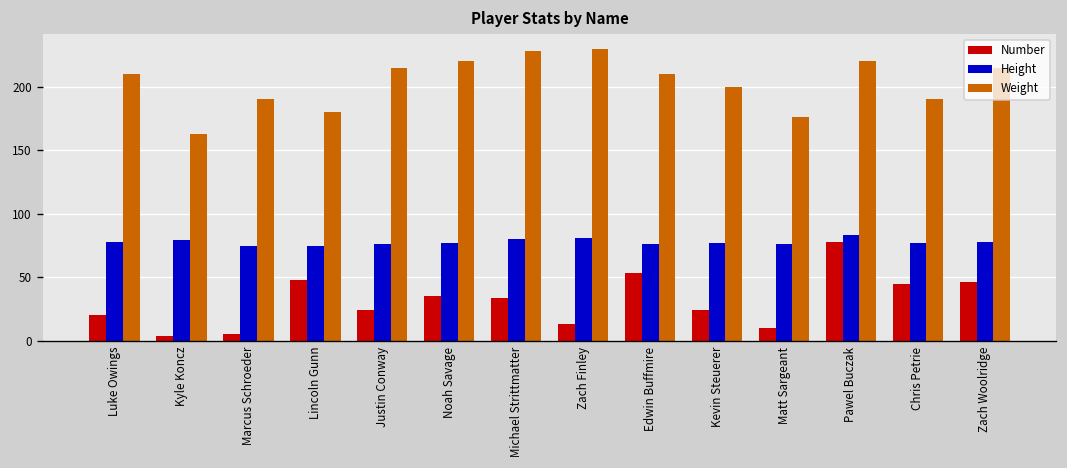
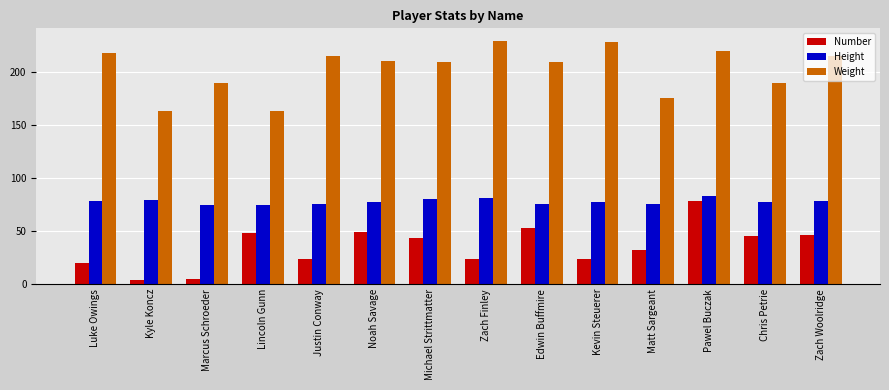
  {
    "Number": {
      "Luke Owings": 20,
      "Kyle Koncz": 4,
      "Marcus Schroeder": 5,
      "Lincoln Gunn": 48,
      "Justin Conway": 24,
-     "Noah Savage": 35,
-     "Michael Strittmatter": 34,
-     "Zach Finley": 13,
+     "Noah Savage": 49,
+     "Michael Strittmatter": 43,
+     "Zach Finley": 24,
      "Edwin Buffmire": 53,
      "Kevin Steuerer": 24,
-     "Matt Sargeant": 10,
+     "Matt Sargeant": 32,
      "Pawel Buczak": 78,
      "Chris Petrie": 45,
      "Zach Woolridge": 46
    },
    "Height": {
      "Luke Owings": 78,
      "Kyle Koncz": 79,
      "Marcus Schroeder": 75,
      "Lincoln Gunn": 75,
      "Justin Conway": 76,
      "Noah Savage": 77,
      "Michael Strittmatter": 80,
      "Zach Finley": 81,
      "Edwin Buffmire": 76,
      "Kevin Steuerer": 77,
      "Matt Sargeant": 76,
      "Pawel Buczak": 83,
      "Chris Petrie": 77,
      "Zach Woolridge": 78
    },
    "Weight": {
-     "Luke Owings": 210,
+     "Luke Owings": 218,
      "Kyle Koncz": 163,
      "Marcus Schroeder": 190,
-     "Lincoln Gunn": 180,
+     "Lincoln Gunn": 163,
      "Justin Conway": 215,
-     "Noah Savage": 220,
-     "Michael Strittmatter": 228,
+     "Noah Savage": 211,
+     "Michael Strittmatter": 210,
      "Zach Finley": 230,
      "Edwin Buffmire": 210,
-     "Kevin Steuerer": 200,
+     "Kevin Steuerer": 229,
      "Matt Sargeant": 176,
      "Pawel Buczak": 220,
      "Chris Petrie": 190
    }
  }
